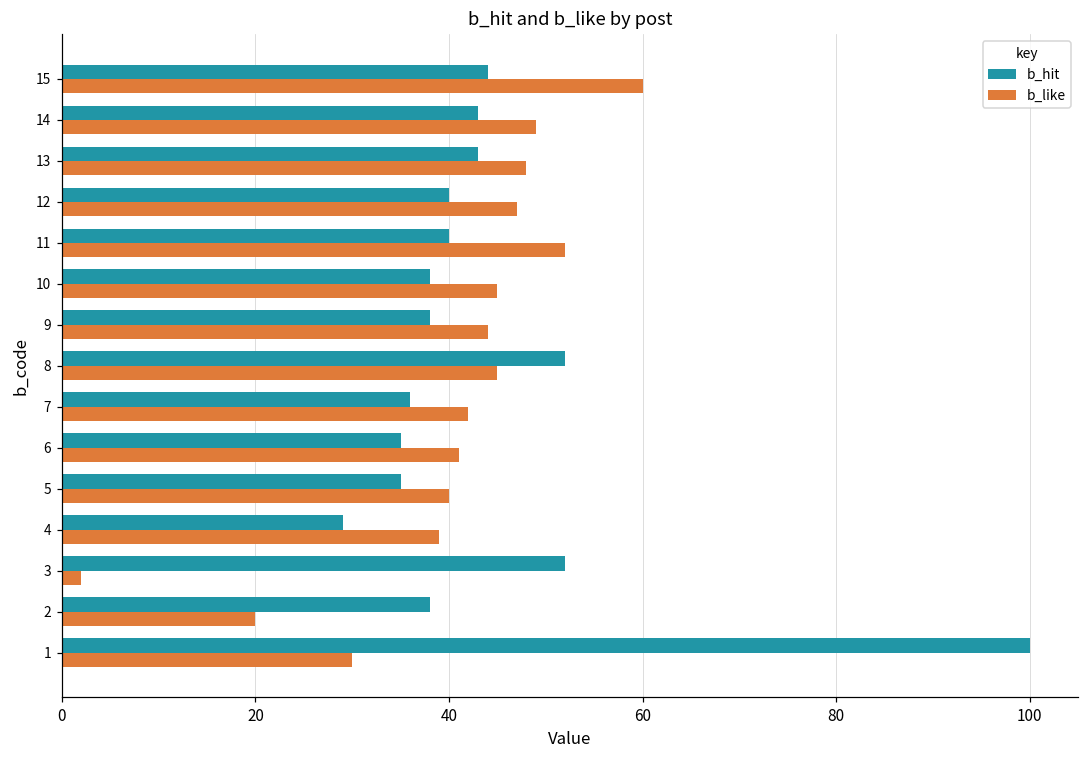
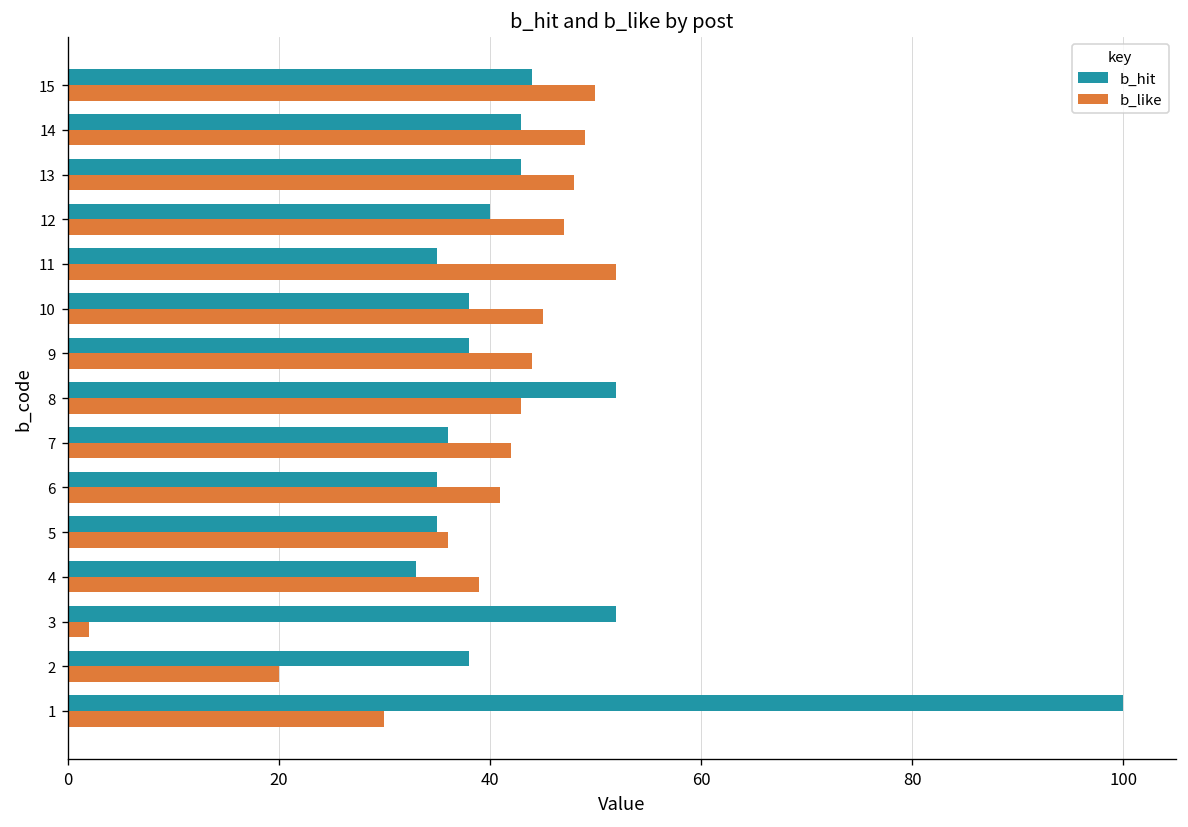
  {
    "b_hit": {
      "15": 44,
      "14": 43,
      "13": 43,
      "12": 40,
-     "11": 40,
+     "11": 35,
      "10": 38,
      "9": 38,
      "8": 52,
      "7": 36,
      "6": 35,
      "5": 35,
-     "4": 29,
+     "4": 33,
      "3": 52,
      "2": 38,
      "1": 100
    },
    "b_like": {
-     "15": 60,
+     "15": 50,
      "14": 49,
      "13": 48,
      "12": 47,
      "11": 52,
      "10": 45,
      "9": 44,
-     "8": 45,
+     "8": 43,
      "7": 42,
      "6": 41,
-     "5": 40,
+     "5": 36,
      "4": 39,
      "3": 2,
      "2": 20,
      "1": 30
    }
  }
